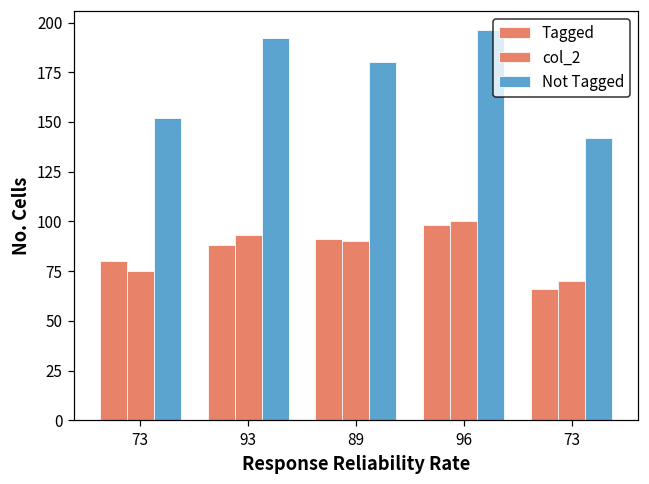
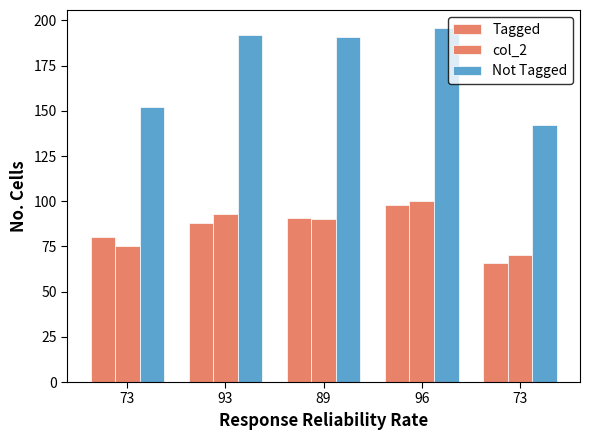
  {
    "Not Tagged": {
      "93": 192,
-     "89": 180,
+     "89": 191,
      "96": 196
    }
  }
